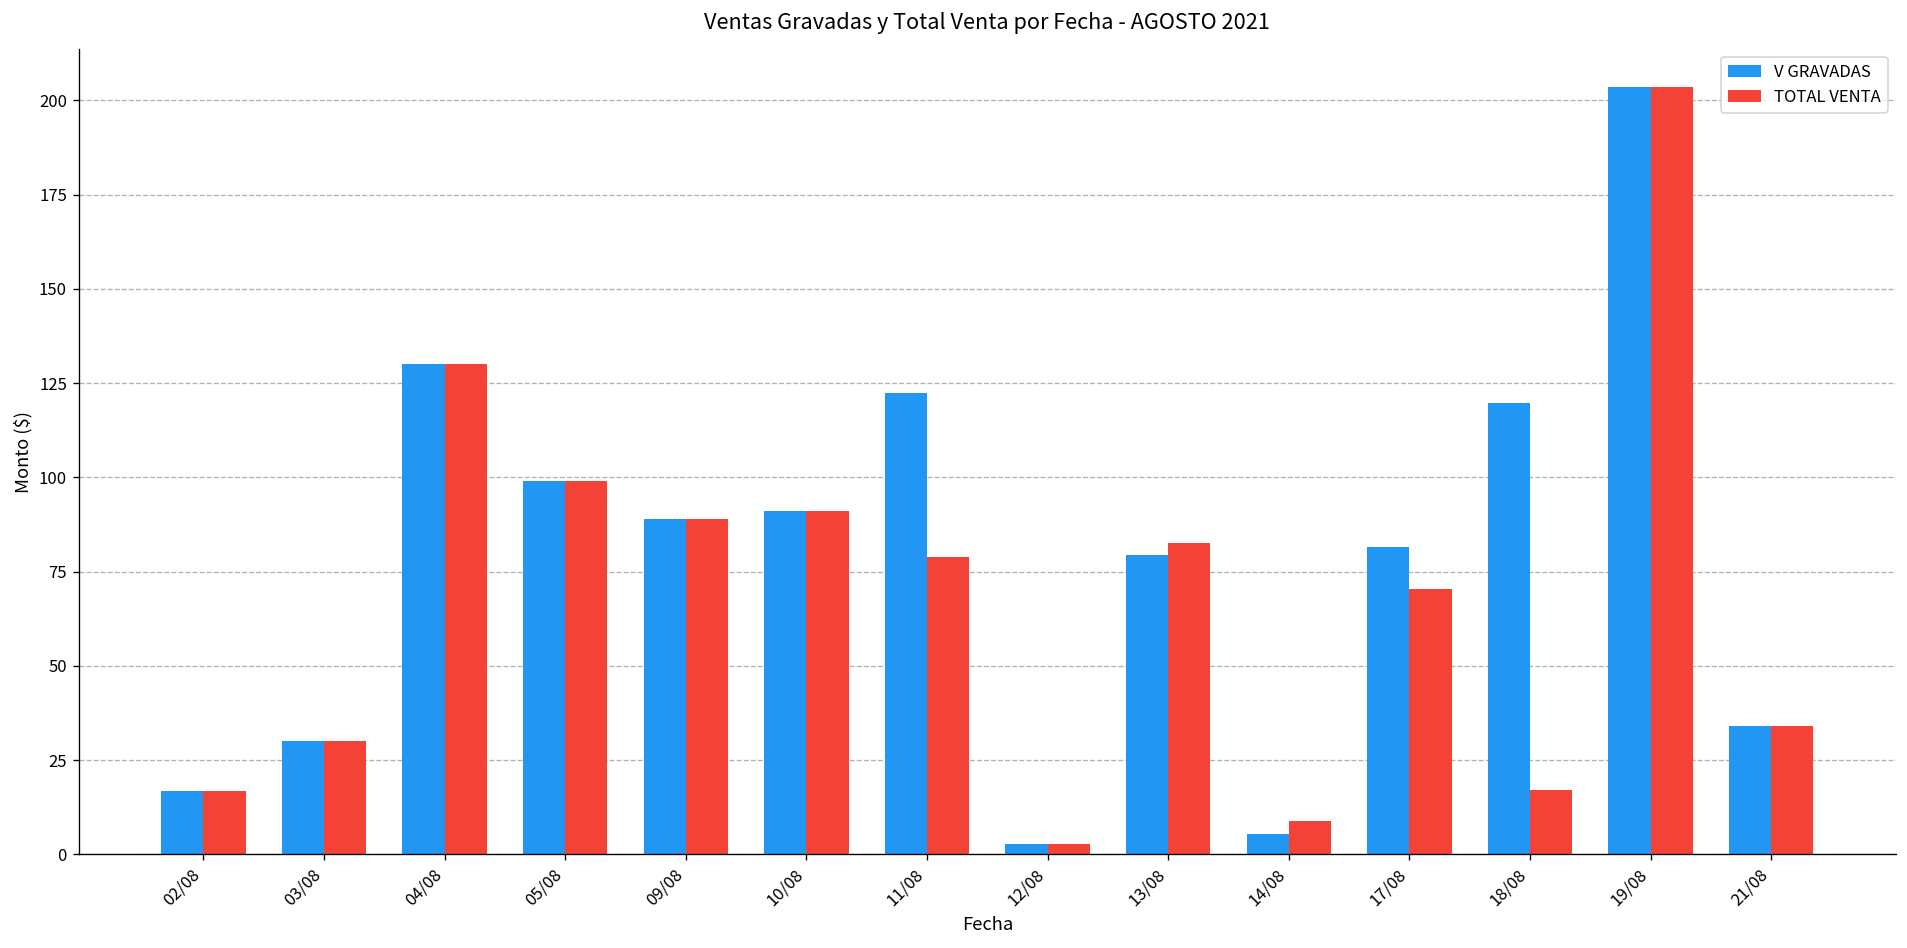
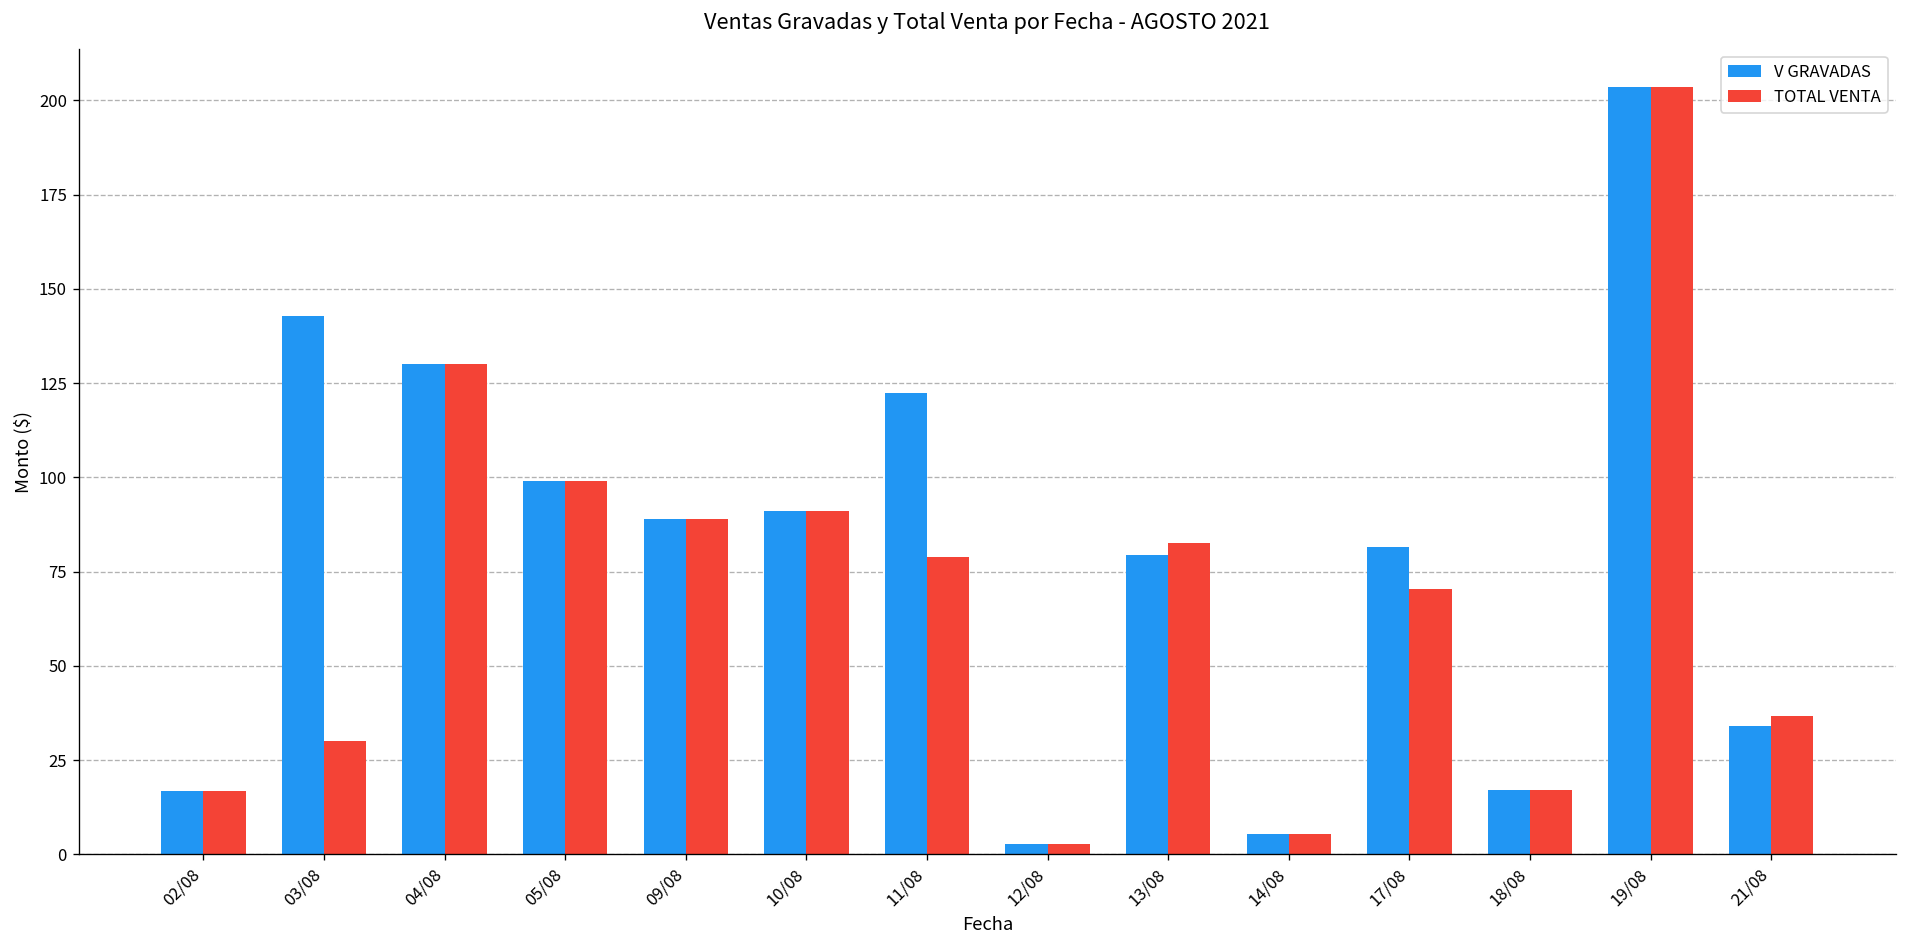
  {
    "V GRAVADAS": {
      "02/08": 17,
-     "03/08": 30,
+     "03/08": 143,
      "04/08": 130,
      "05/08": 99,
      "09/08": 89,
      "10/08": 91,
      "11/08": 123,
      "12/08": 3,
      "13/08": 79,
      "14/08": 5,
      "17/08": 82,
-     "18/08": 120,
+     "18/08": 17,
      "19/08": 204,
      "21/08": 34
    },
    "TOTAL VENTA": {
      "02/08": 17,
      "03/08": 30,
      "04/08": 130,
      "05/08": 99,
      "09/08": 89,
      "10/08": 91,
      "11/08": 79,
      "12/08": 3,
      "13/08": 83,
-     "14/08": 9,
+     "14/08": 5,
      "17/08": 70,
      "18/08": 17,
      "19/08": 204,
-     "21/08": 34
+     "21/08": 37
    }
  }
